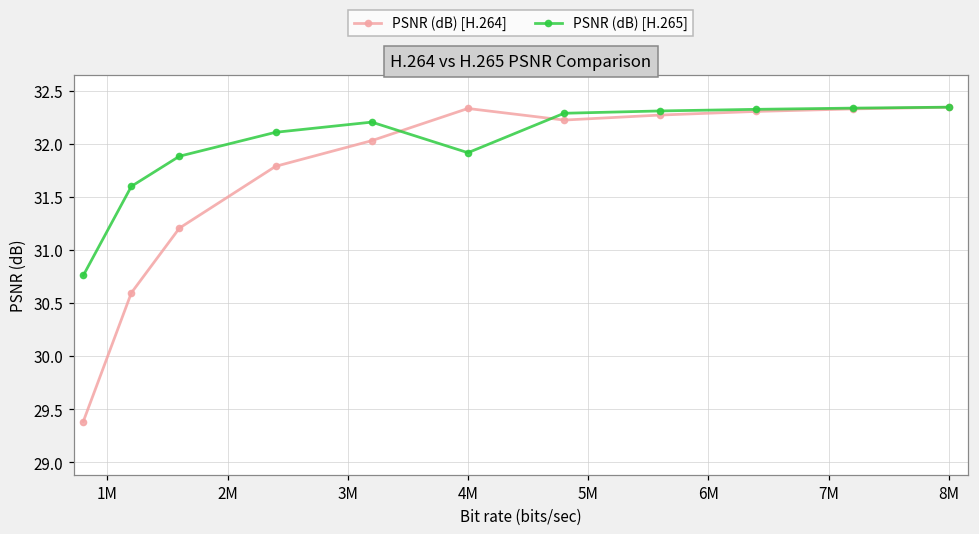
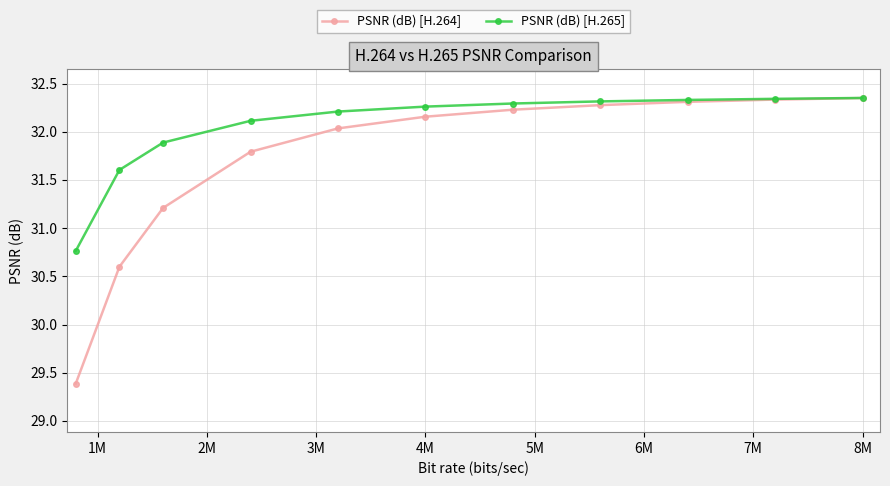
  {
    "PSNR (dB) [H.264]": {
-     "4M": 32.3
+     "4M": 32.2
    },
    "PSNR (dB) [H.265]": {
-     "4M": 31.9
+     "4M": 32.3
    }
  }
